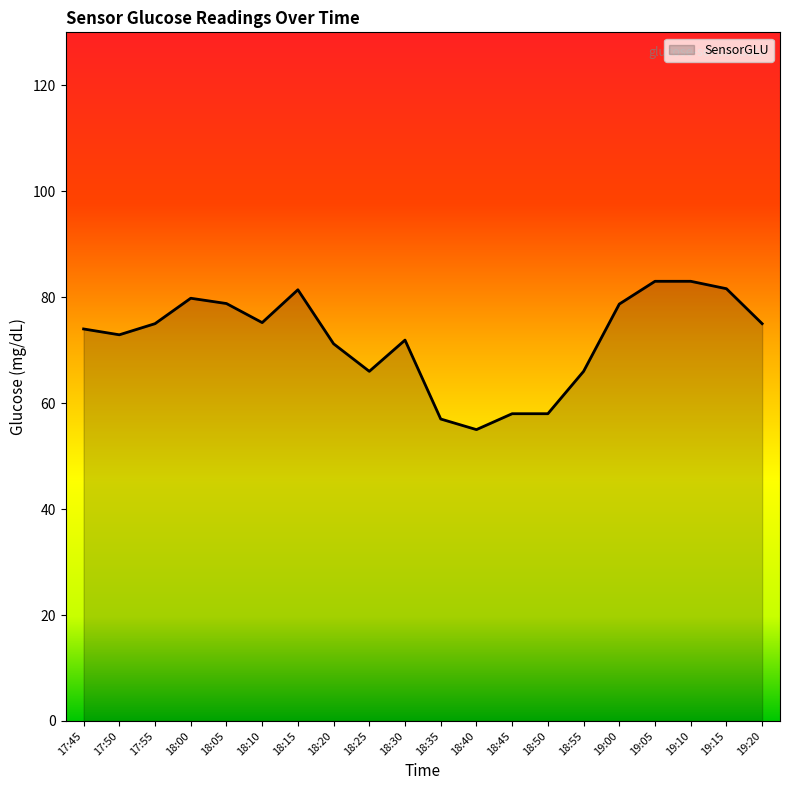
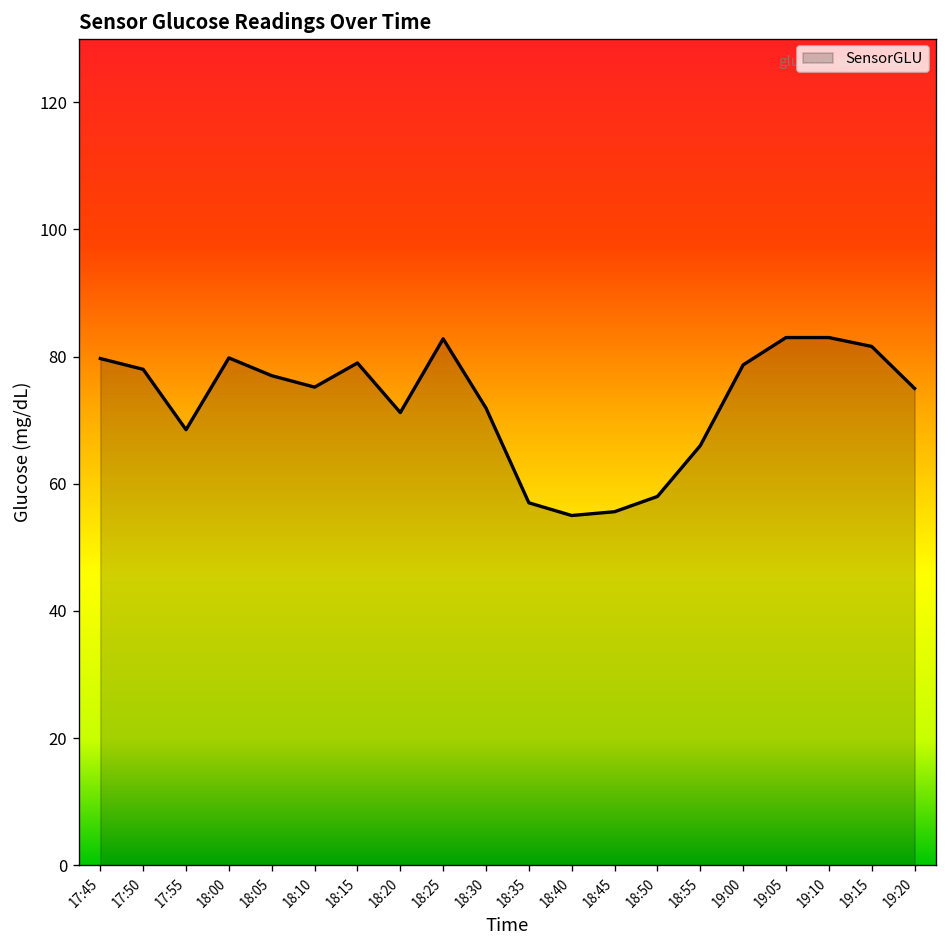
  {
-   "17:45": 74,
-   "17:50": 73,
-   "17:55": 75,
+   "17:45": 80,
+   "17:50": 78,
+   "17:55": 69,
    "18:00": 80,
-   "18:05": 79,
+   "18:05": 77,
    "18:10": 75,
-   "18:15": 81,
+   "18:15": 79,
    "18:20": 71,
-   "18:25": 66,
+   "18:25": 83,
    "18:30": 72,
    "18:35": 57,
    "18:40": 55,
-   "18:45": 58,
+   "18:45": 56,
    "18:50": 58,
    "18:55": 66,
    "19:00": 79,
    "19:05": 83,
    "19:10": 83,
    "19:15": 82,
    "19:20": 75
  }
